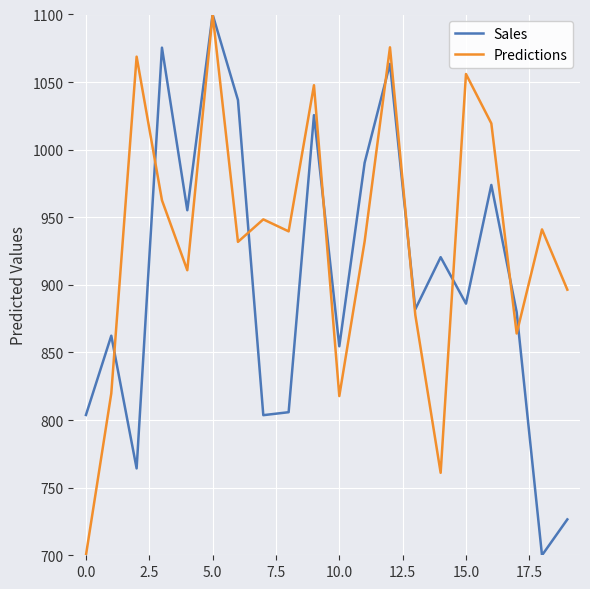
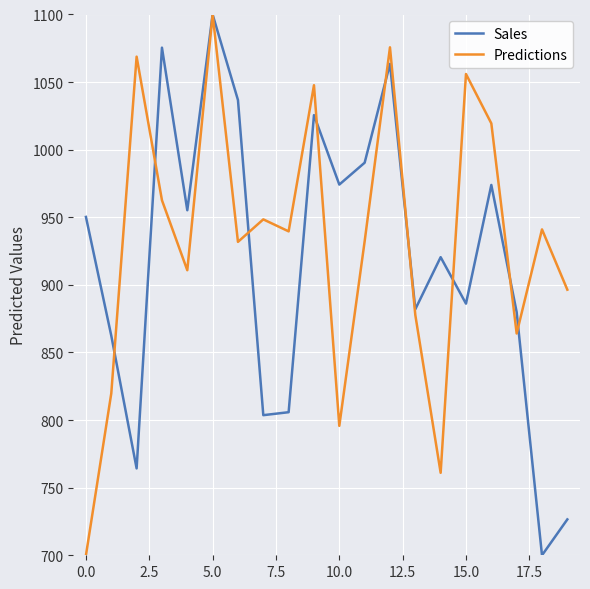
  {
    "Sales": {
-     "0.0": 804,
-     "10.0": 855,
+     "0.0": 950,
+     "10.0": 974,
      "15.0": 886
    },
    "Predictions": {
      "0.0": 700,
-     "10.0": 818,
+     "10.0": 796,
      "15.0": 1056
    }
  }
